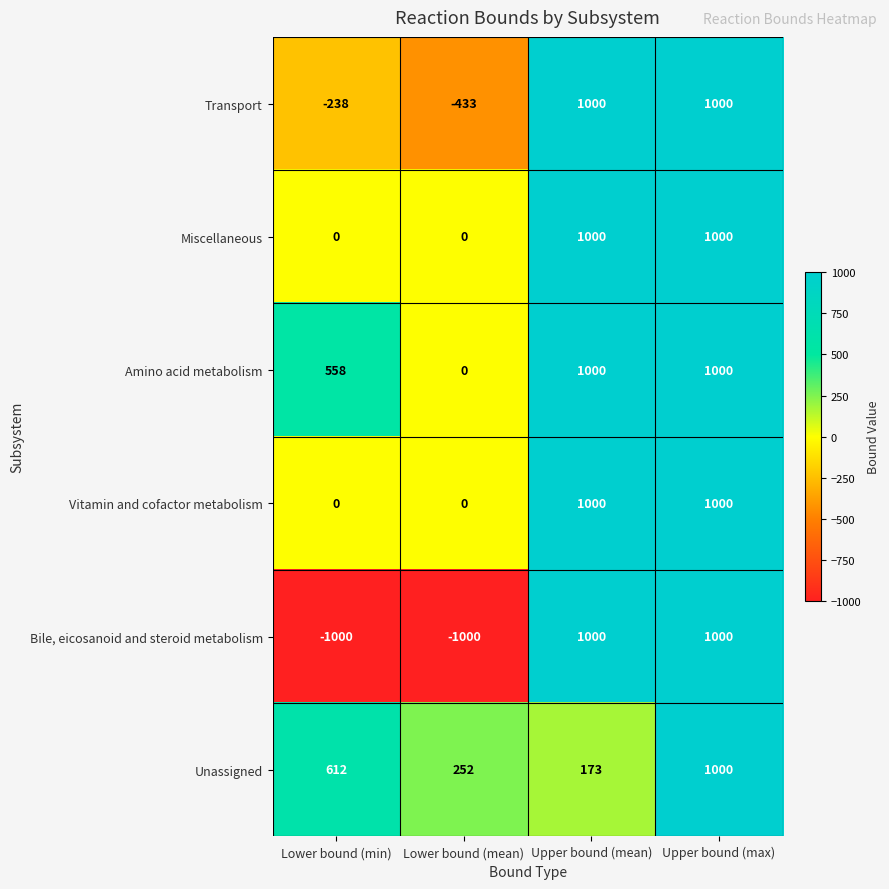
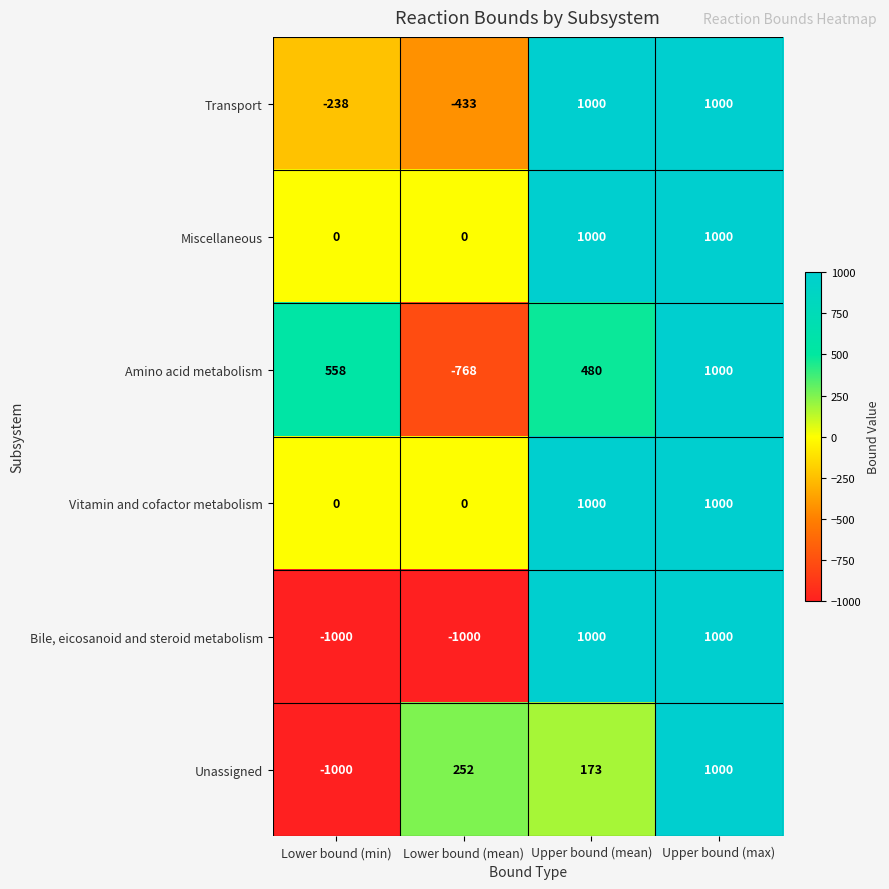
  {
    "Transport": {
      "Lower bound (min)": -238,
      "Lower bound (mean)": -433,
      "Upper bound (mean)": 1000,
      "Upper bound (max)": 1000
    },
    "Miscellaneous": {
      "Lower bound (min)": 0,
      "Lower bound (mean)": 0,
      "Upper bound (mean)": 1000,
      "Upper bound (max)": 1000
    },
    "Amino acid metabolism": {
      "Lower bound (min)": 558,
-     "Lower bound (mean)": 0,
-     "Upper bound (mean)": 1000,
+     "Lower bound (mean)": -768,
+     "Upper bound (mean)": 480,
      "Upper bound (max)": 1000
    },
    "Vitamin and cofactor metabolism": {
      "Lower bound (min)": 0,
      "Lower bound (mean)": 0,
      "Upper bound (mean)": 1000,
      "Upper bound (max)": 1000
    },
    "Bile, eicosanoid and steroid metabolism": {
      "Lower bound (min)": -1000,
      "Lower bound (mean)": -1000,
      "Upper bound (mean)": 1000,
      "Upper bound (max)": 1000
    },
    "Unassigned": {
-     "Lower bound (min)": 612,
+     "Lower bound (min)": -1000,
      "Lower bound (mean)": 252,
      "Upper bound (mean)": 173,
      "Upper bound (max)": 1000
    }
  }
